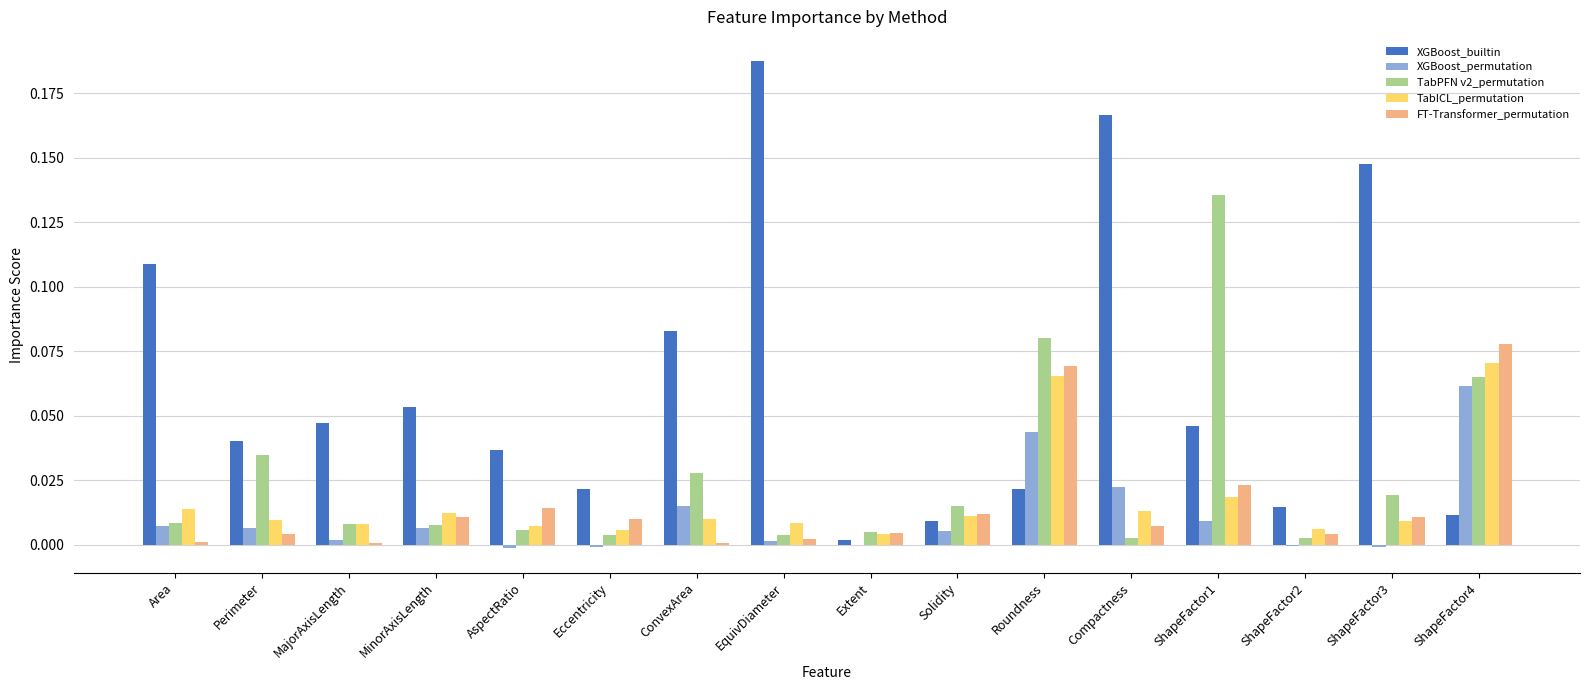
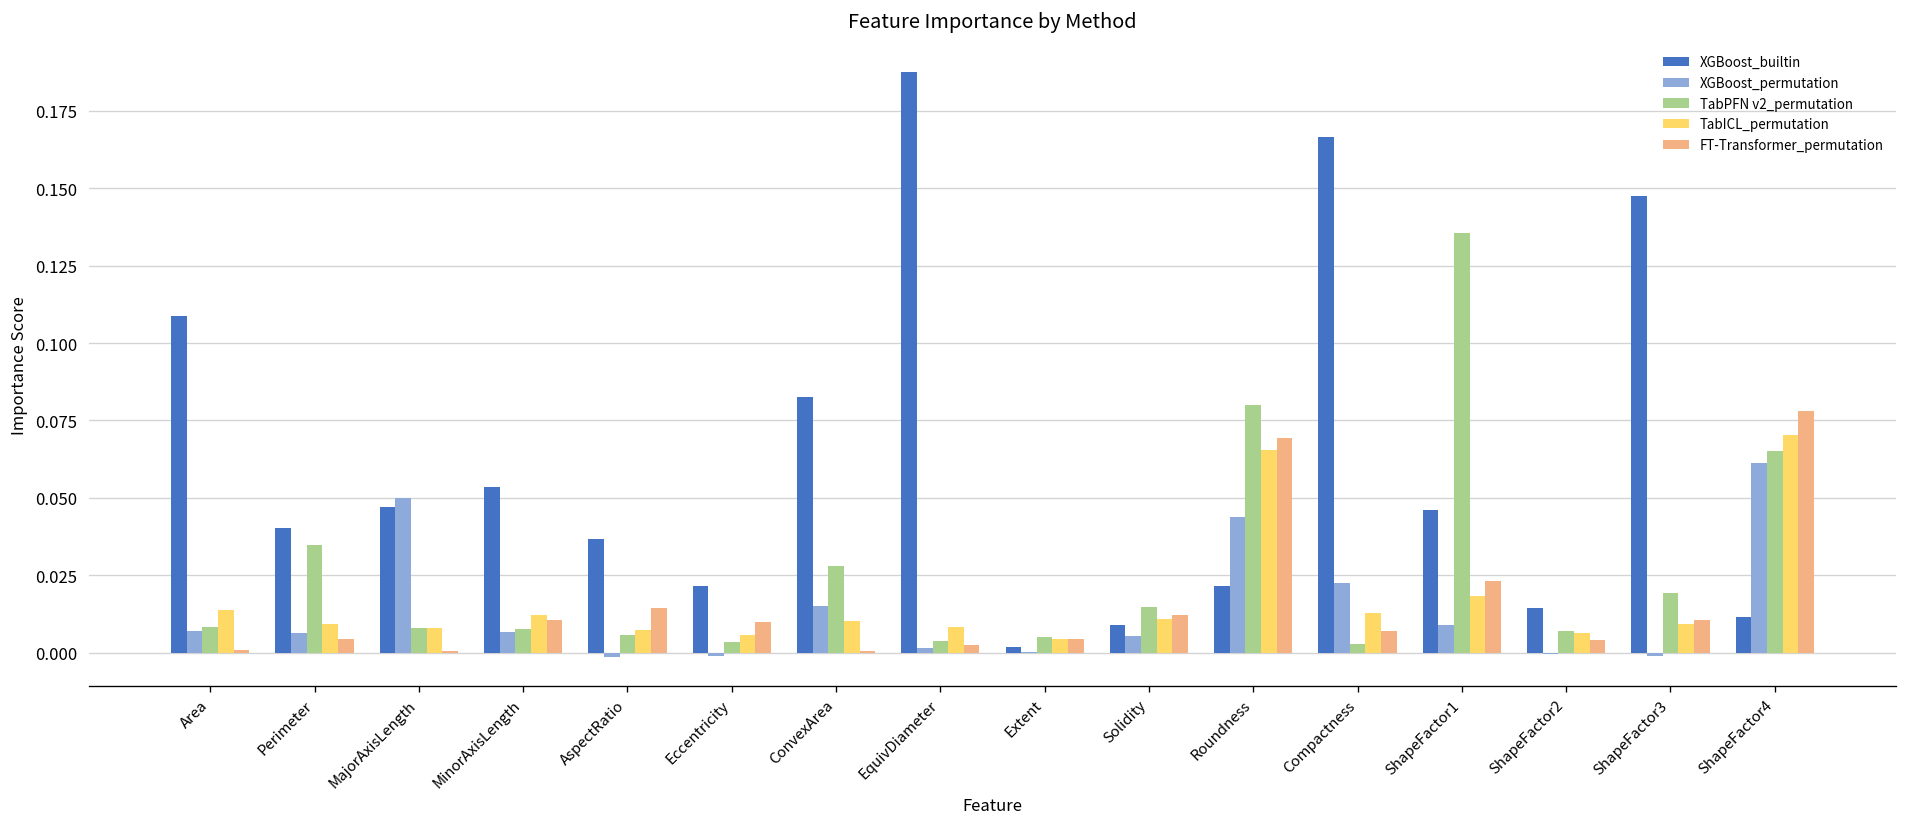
  {
    "XGBoost_builtin": {
      "Area": 0.109,
      "Perimeter": 0.040,
      "MajorAxisLength": 0.047,
      "MinorAxisLength": 0.053,
      "AspectRatio": 0.037,
      "Eccentricity": 0.021,
      "ConvexArea": 0.083,
      "EquivDiameter": 0.187,
      "Extent": 0.002,
      "Solidity": 0.009,
      "Roundness": 0.022,
      "Compactness": 0.167,
      "ShapeFactor1": 0.046,
      "ShapeFactor2": 0.014,
      "ShapeFactor3": 0.147,
      "ShapeFactor4": 0.012
    },
    "XGBoost_permutation": {
      "Area": 0.007,
      "Perimeter": 0.006,
-     "MajorAxisLength": 0.002,
+     "MajorAxisLength": 0.050,
      "MinorAxisLength": 0.007,
      "AspectRatio": -0.001,
      "ConvexArea": 0.015,
      "EquivDiameter": 0.002,
      "Solidity": 0.005,
      "Roundness": 0.044,
      "Compactness": 0.022,
      "ShapeFactor1": 0.009,
      "ShapeFactor3": -0.001,
      "ShapeFactor4": 0.061
    },
    "TabPFN v2_permutation": {
      "Area": 0.008,
      "Perimeter": 0.035,
      "MajorAxisLength": 0.008,
      "MinorAxisLength": 0.008,
      "AspectRatio": 0.006,
      "Eccentricity": 0.004,
      "ConvexArea": 0.028,
      "EquivDiameter": 0.004,
      "Extent": 0.005,
      "Solidity": 0.015,
      "Roundness": 0.080,
      "Compactness": 0.003,
      "ShapeFactor1": 0.136,
-     "ShapeFactor2": 0.003,
+     "ShapeFactor2": 0.007,
      "ShapeFactor3": 0.019,
      "ShapeFactor4": 0.065
    }
  }
